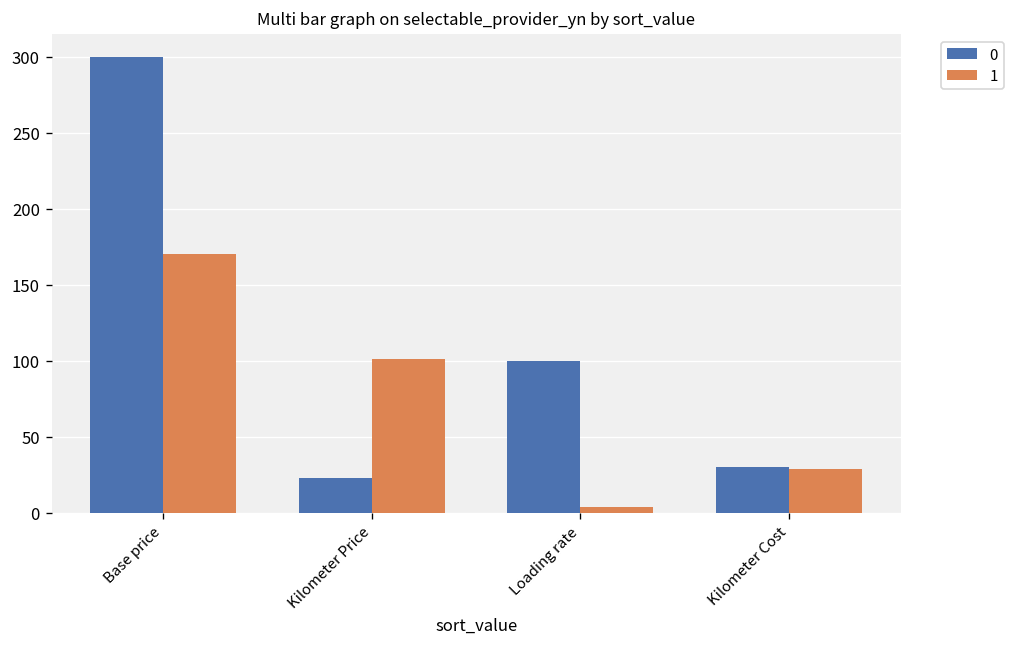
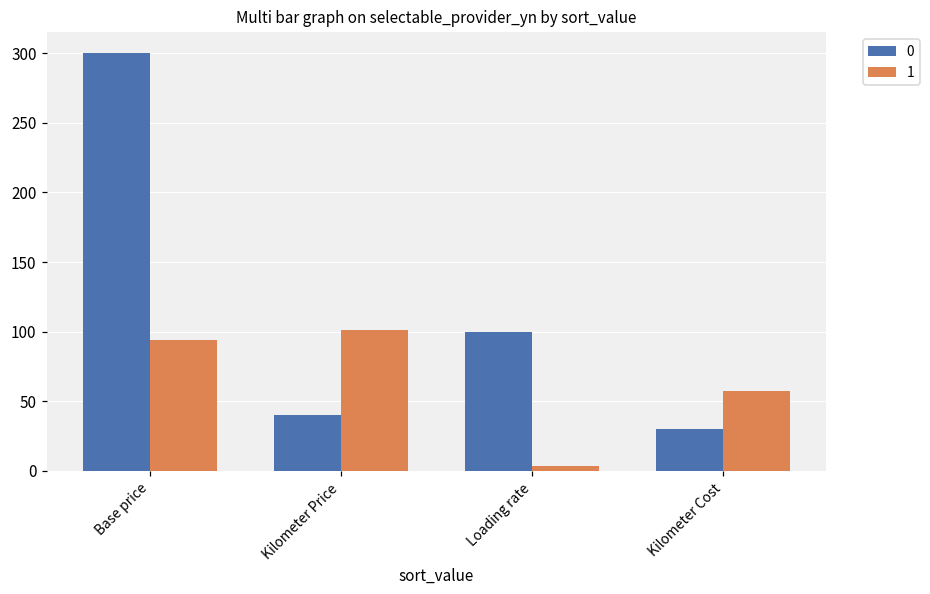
  {
    "0": {
      "Base price": 300,
-     "Kilometer Price": 23,
+     "Kilometer Price": 40,
      "Loading rate": 100,
      "Kilometer Cost": 30
    },
    "1": {
-     "Base price": 170,
+     "Base price": 94,
      "Kilometer Price": 101,
      "Loading rate": 4,
-     "Kilometer Cost": 29
+     "Kilometer Cost": 57
    }
  }
